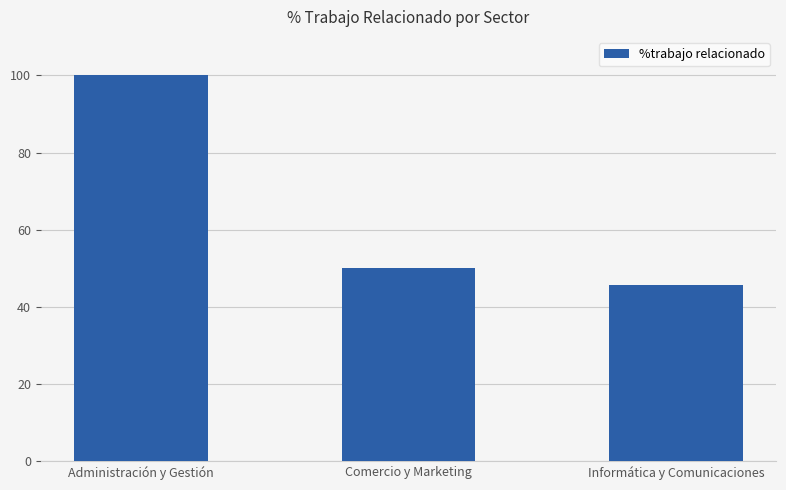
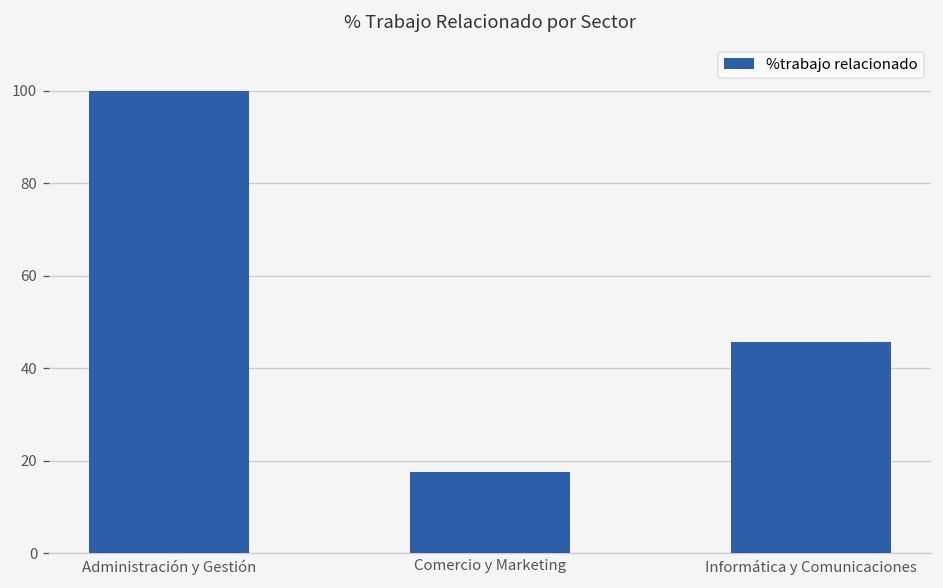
  {
    "Administración y Gestión": 100,
-   "Comercio y Marketing": 50,
+   "Comercio y Marketing": 18,
    "Informática y Comunicaciones": 46
  }
